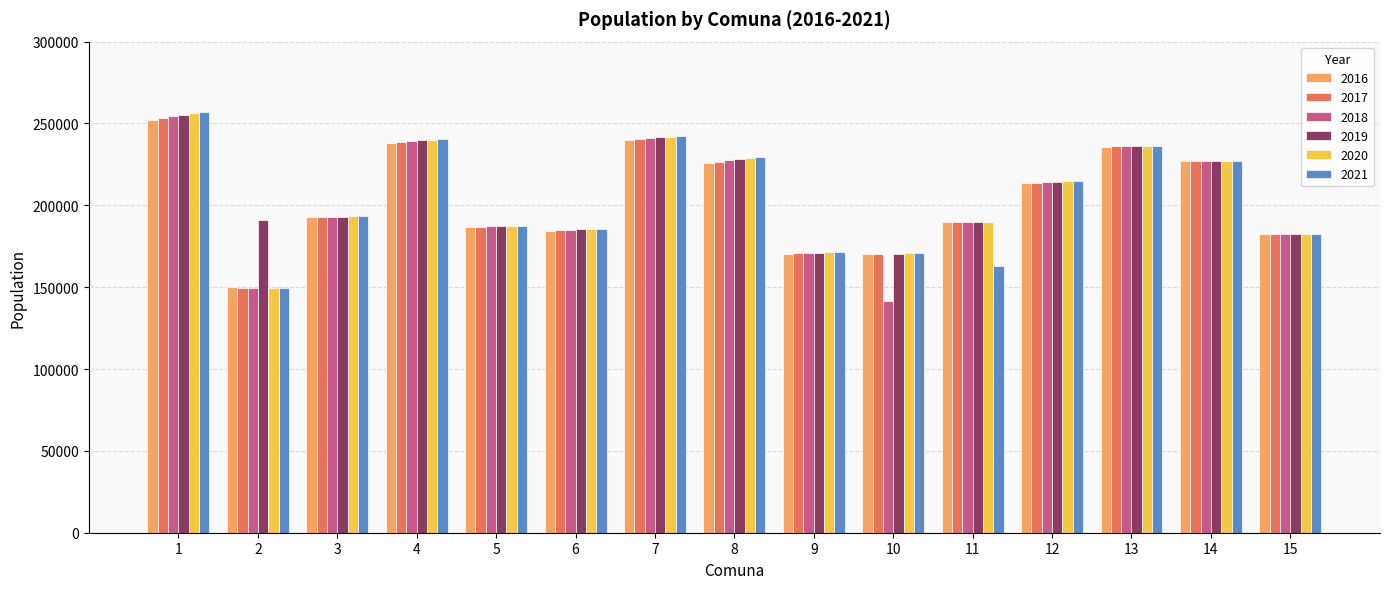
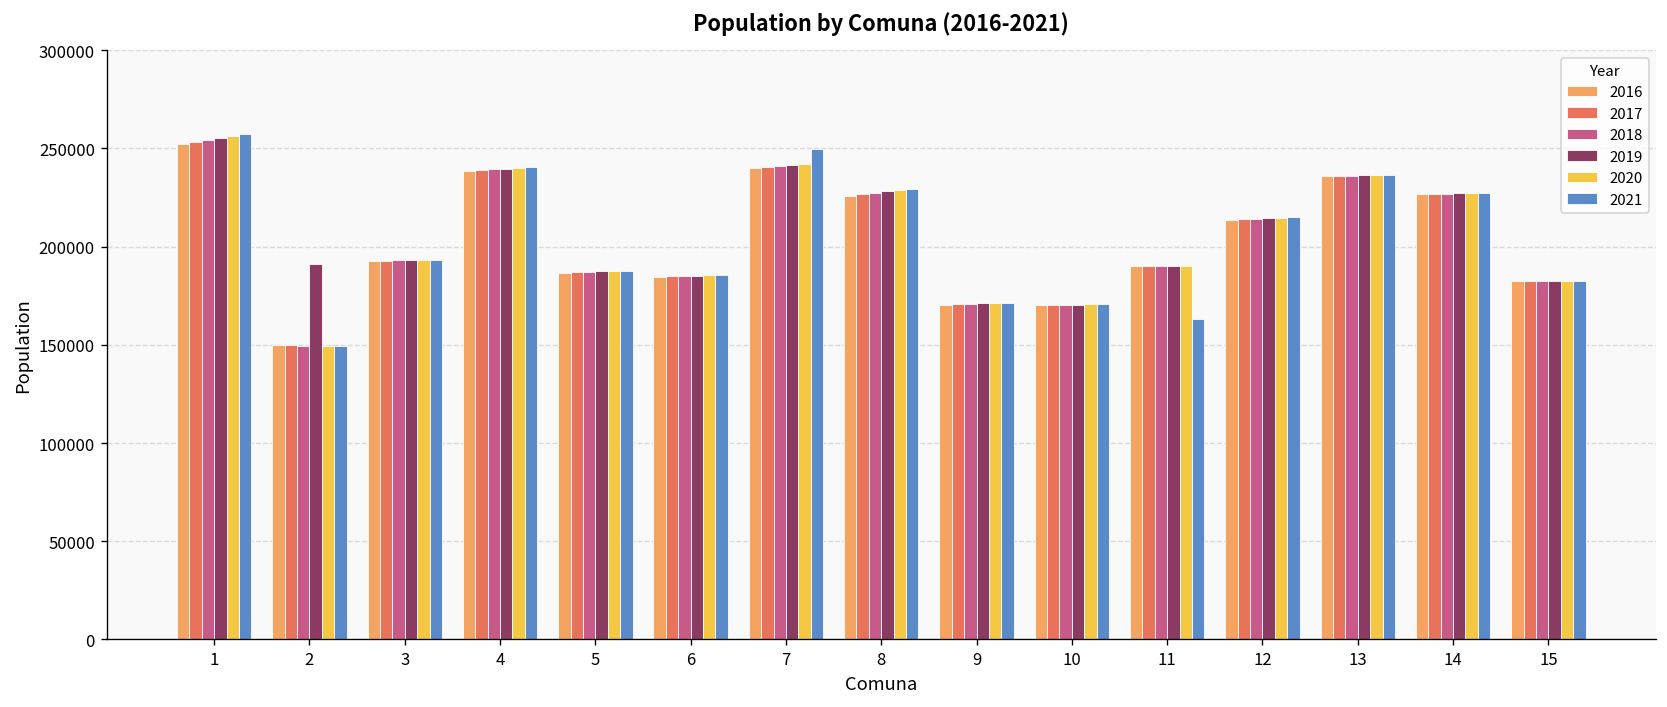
  {
    "2018": {
      "1": 254000,
      "2": 150000,
      "3": 193000,
      "4": 239000,
      "5": 187000,
      "6": 185000,
      "7": 241000,
      "8": 227000,
      "9": 171000,
-     "10": 142000,
+     "10": 170000,
      "11": 190000,
      "12": 214000,
      "13": 236000,
      "14": 227000,
      "15": 182000
    },
    "2019": {
      "1": 255000,
      "2": 191000,
      "3": 193000,
      "4": 240000,
      "5": 187000,
      "6": 185000,
      "7": 241000,
      "8": 228000,
      "9": 171000,
      "10": 170000,
      "11": 190000,
      "12": 215000,
      "13": 236000,
      "14": 227000,
      "15": 182000
    },
    "2021": {
      "1": 257000,
      "2": 149000,
      "3": 193000,
      "4": 240000,
      "5": 188000,
      "6": 186000,
-     "7": 242000,
+     "7": 250000,
      "8": 230000,
      "9": 171000,
      "10": 171000,
      "11": 163000,
      "12": 215000,
      "13": 236000,
      "14": 227000,
      "15": 182000
    }
  }
